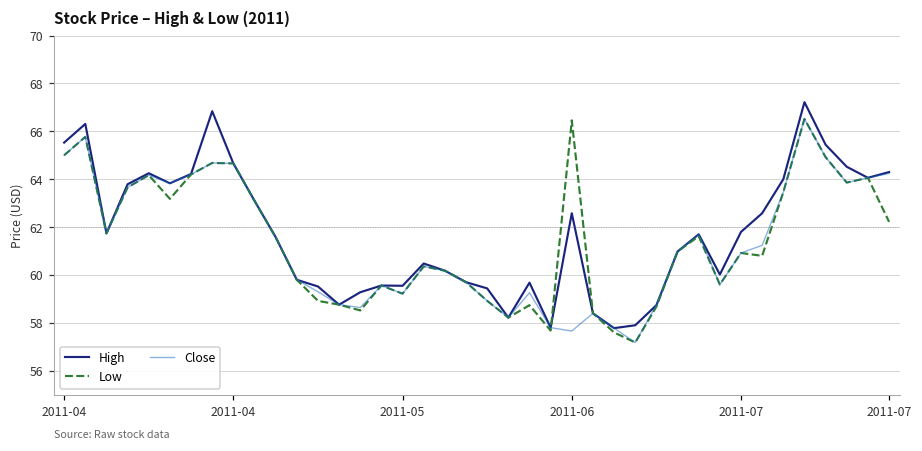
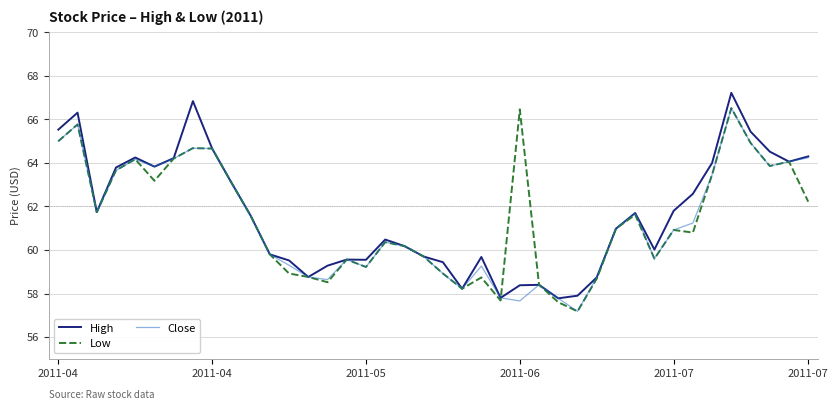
  {
    "High": {
      "2011-05": 59.6,
-     "2011-06": 62.6
+     "2011-06": 58.4
    },
    "Low": {
      "2011-06": 66.5
    },
    "Close": {
      "2011-06": 57.7
    }
  }
